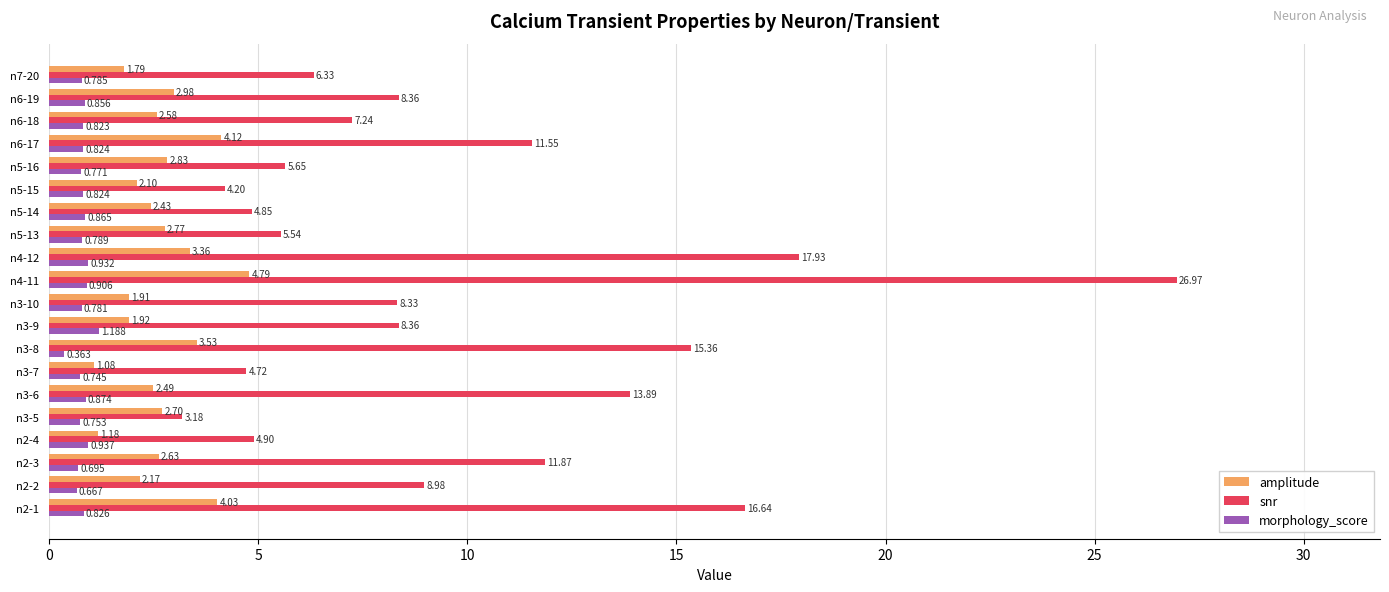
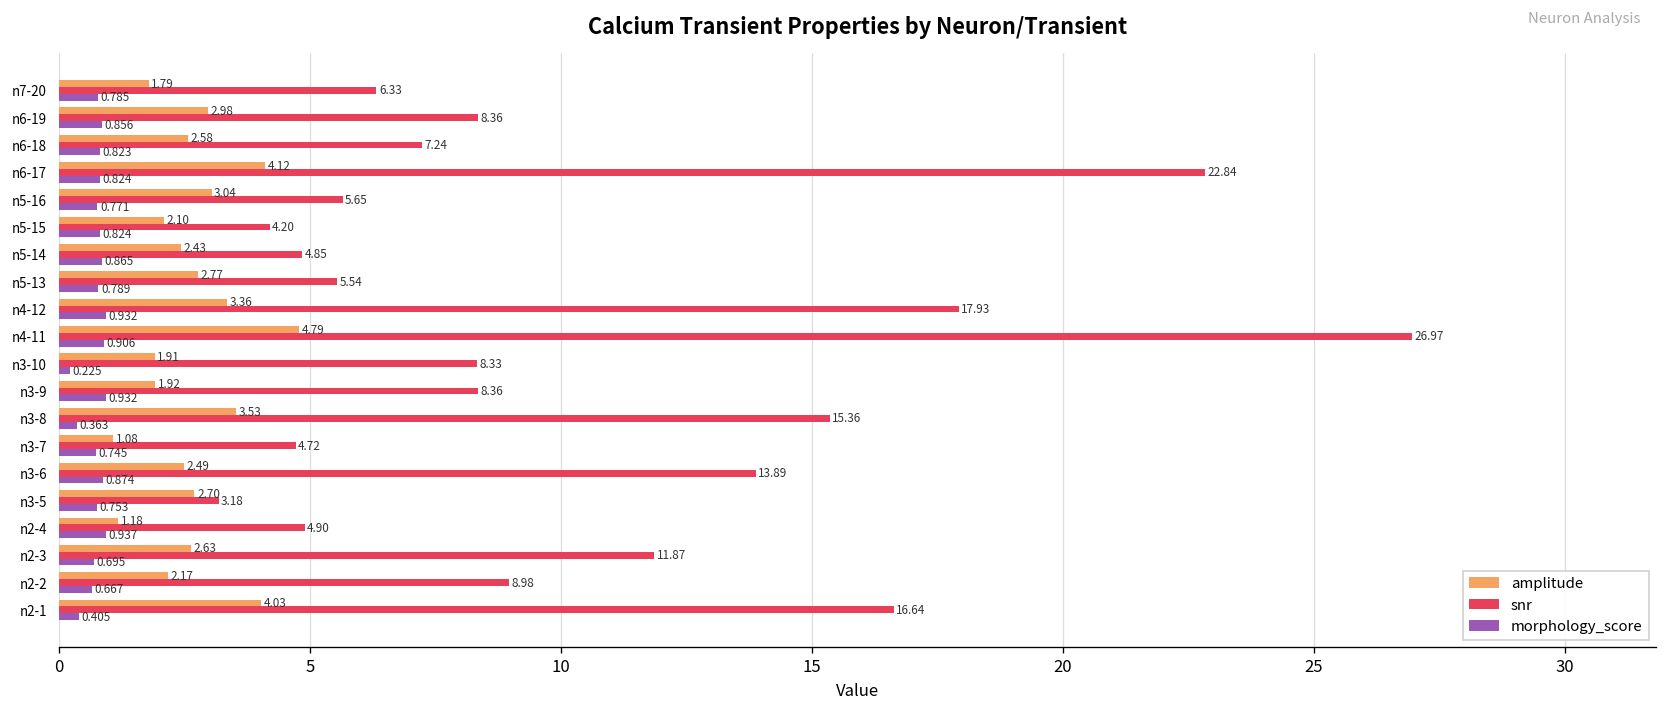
  {
    "amplitude": {
      "n7-20": 1.79,
      "n6-19": 2.98,
      "n6-18": 2.58,
      "n6-17": 4.12,
-     "n5-16": 2.83,
+     "n5-16": 3.04,
      "n5-15": 2.10,
      "n5-14": 2.43,
      "n5-13": 2.77,
      "n4-12": 3.36,
      "n4-11": 4.79,
      "n3-10": 1.91,
      "n3-9": 1.92,
      "n3-8": 3.53,
      "n3-7": 1.08,
      "n3-6": 2.49,
      "n3-5": 2.70,
      "n2-4": 1.18,
      "n2-3": 2.63,
      "n2-2": 2.17,
      "n2-1": 4.03
    },
    "snr": {
      "n7-20": 6.33,
      "n6-19": 8.36,
      "n6-18": 7.24,
-     "n6-17": 11.55,
+     "n6-17": 22.84,
      "n5-16": 5.65,
      "n5-15": 4.20,
      "n5-14": 4.85,
      "n5-13": 5.54,
      "n4-12": 17.93,
      "n4-11": 26.97,
      "n3-10": 8.33,
      "n3-9": 8.36,
      "n3-8": 15.36,
      "n3-7": 4.72,
      "n3-6": 13.89,
      "n3-5": 3.18,
      "n2-4": 4.90,
      "n2-3": 11.87,
      "n2-2": 8.98,
      "n2-1": 16.64
    },
    "morphology_score": {
      "n7-20": 0.785,
      "n6-19": 0.856,
      "n6-18": 0.823,
      "n6-17": 0.824,
      "n5-16": 0.771,
      "n5-15": 0.824,
      "n5-14": 0.865,
      "n5-13": 0.789,
      "n4-12": 0.932,
      "n4-11": 0.906,
-     "n3-10": 0.781,
-     "n3-9": 1.188,
+     "n3-10": 0.225,
+     "n3-9": 0.932,
      "n3-8": 0.363,
      "n3-7": 0.745,
      "n3-6": 0.874,
      "n3-5": 0.753,
      "n2-4": 0.937,
      "n2-3": 0.695,
      "n2-2": 0.667,
-     "n2-1": 0.826
+     "n2-1": 0.405
    }
  }
